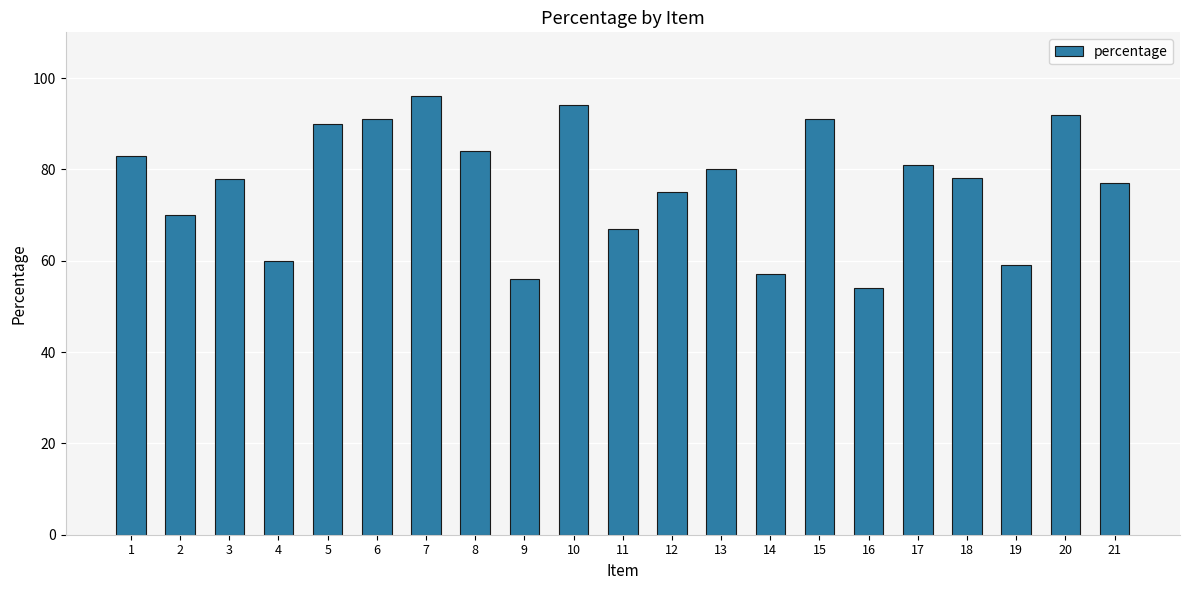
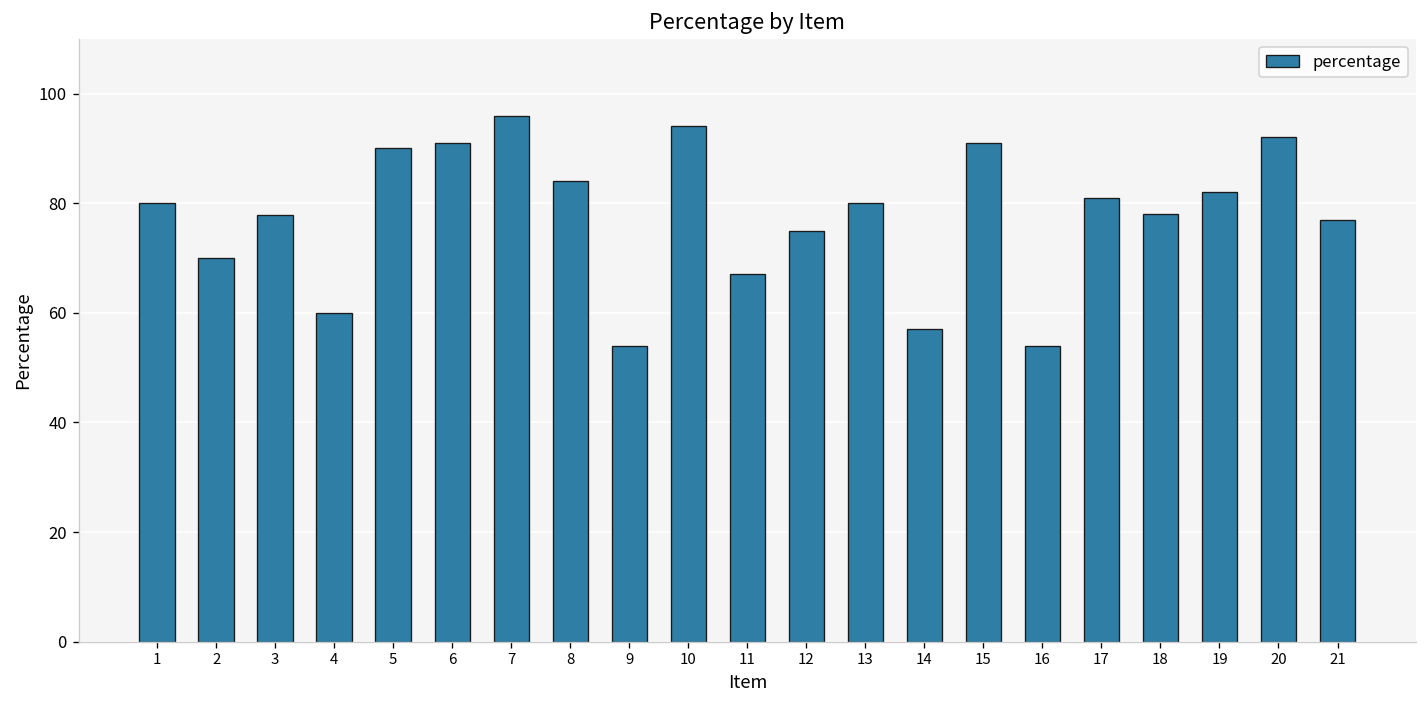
  {
-   "1": 83,
+   "1": 80,
    "2": 70,
    "3": 78,
    "4": 60,
    "5": 90,
    "6": 91,
    "7": 96,
    "8": 84,
-   "9": 56,
+   "9": 54,
    "10": 94,
    "11": 67,
    "12": 75,
    "13": 80,
    "14": 57,
    "15": 91,
    "16": 54,
    "17": 81,
    "18": 78,
-   "19": 59,
+   "19": 82,
    "20": 92,
    "21": 77
  }
